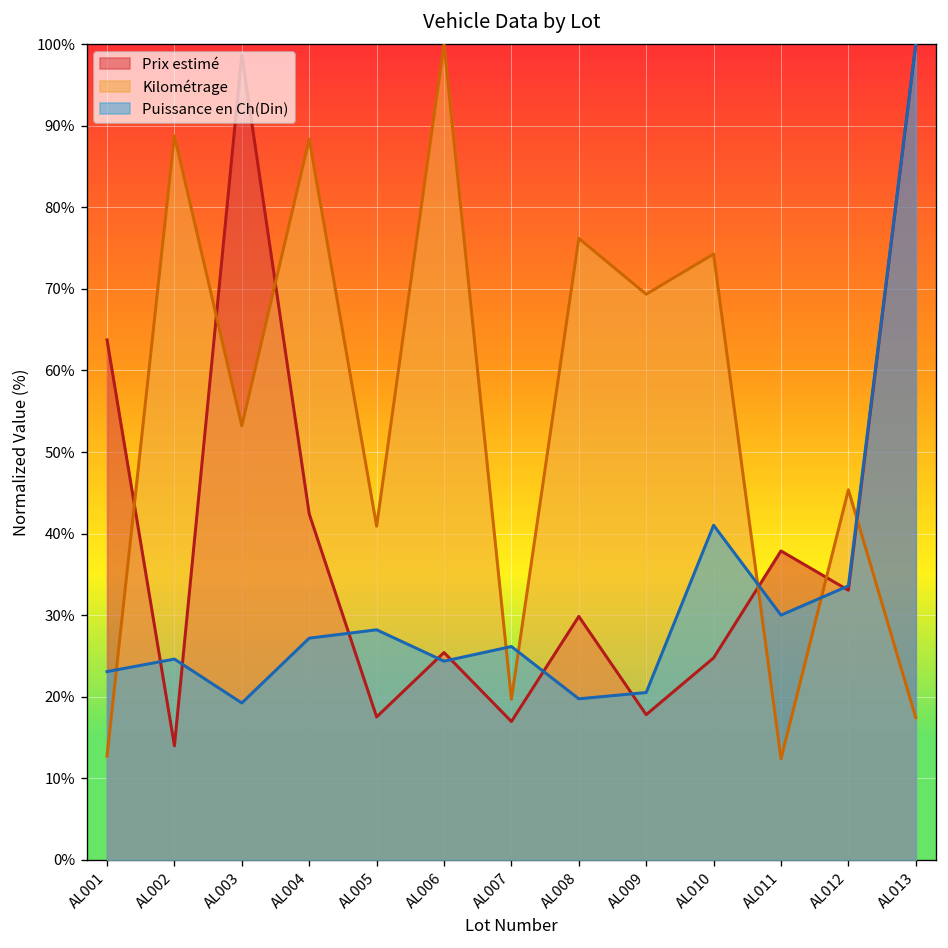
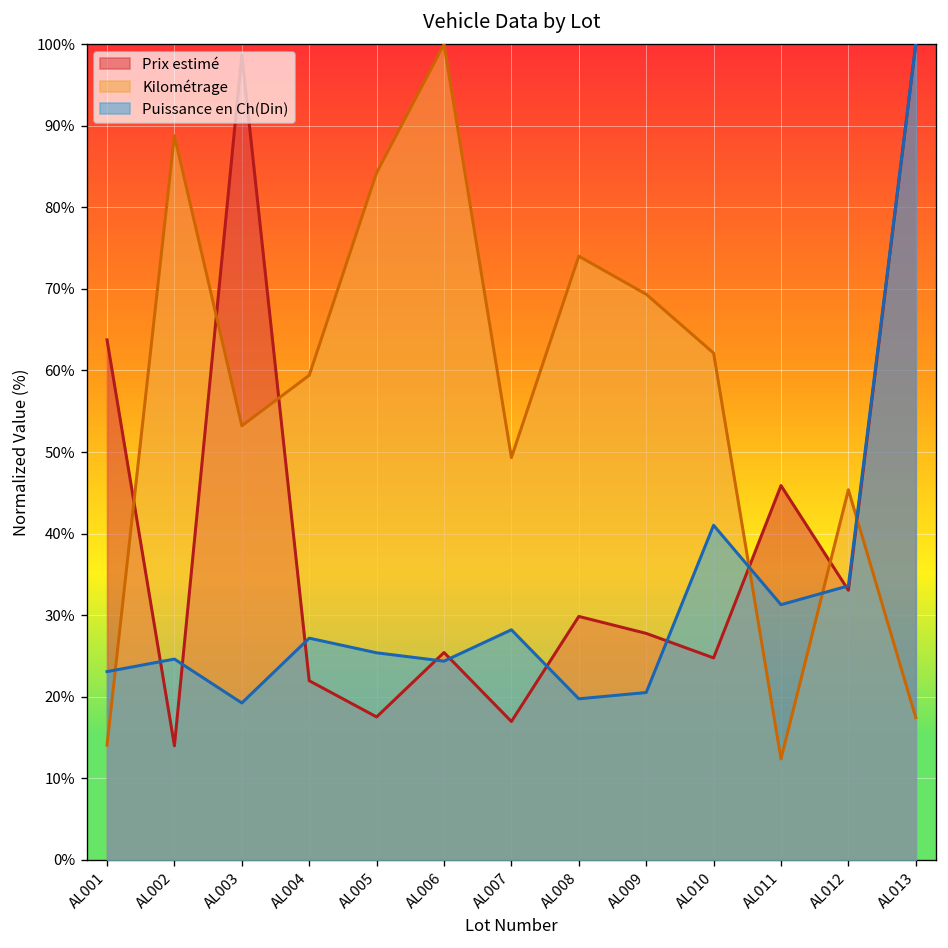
  {
    "Prix estimé": {
      "AL001": "64%",
      "AL002": "14%",
-     "AL004": "42%",
+     "AL004": "22%",
      "AL005": "18%",
      "AL006": "25%",
      "AL007": "17%",
      "AL008": "30%",
-     "AL009": "18%",
+     "AL009": "28%",
      "AL010": "25%",
-     "AL011": "38%",
+     "AL011": "46%",
      "AL012": "33%"
    },
    "Kilométrage": {
-     "AL001": "13%",
+     "AL001": "14%",
      "AL002": "89%",
      "AL003": "53%",
-     "AL004": "88%",
-     "AL005": "41%",
+     "AL004": "59%",
+     "AL005": "84%",
      "AL006": "100%",
-     "AL007": "20%",
-     "AL008": "76%",
+     "AL007": "49%",
+     "AL008": "74%",
      "AL009": "69%",
-     "AL010": "74%",
+     "AL010": "62%",
      "AL011": "12%",
      "AL012": "45%",
      "AL013": "17%"
    },
    "Puissance en Ch(Din)": {
      "AL001": "23%",
      "AL002": "25%",
      "AL003": "19%",
      "AL004": "27%",
-     "AL005": "28%",
+     "AL005": "25%",
      "AL006": "24%",
-     "AL007": "26%",
+     "AL007": "28%",
      "AL008": "20%",
      "AL009": "21%",
      "AL010": "41%",
-     "AL011": "30%",
+     "AL011": "31%",
      "AL012": "34%"
    }
  }
